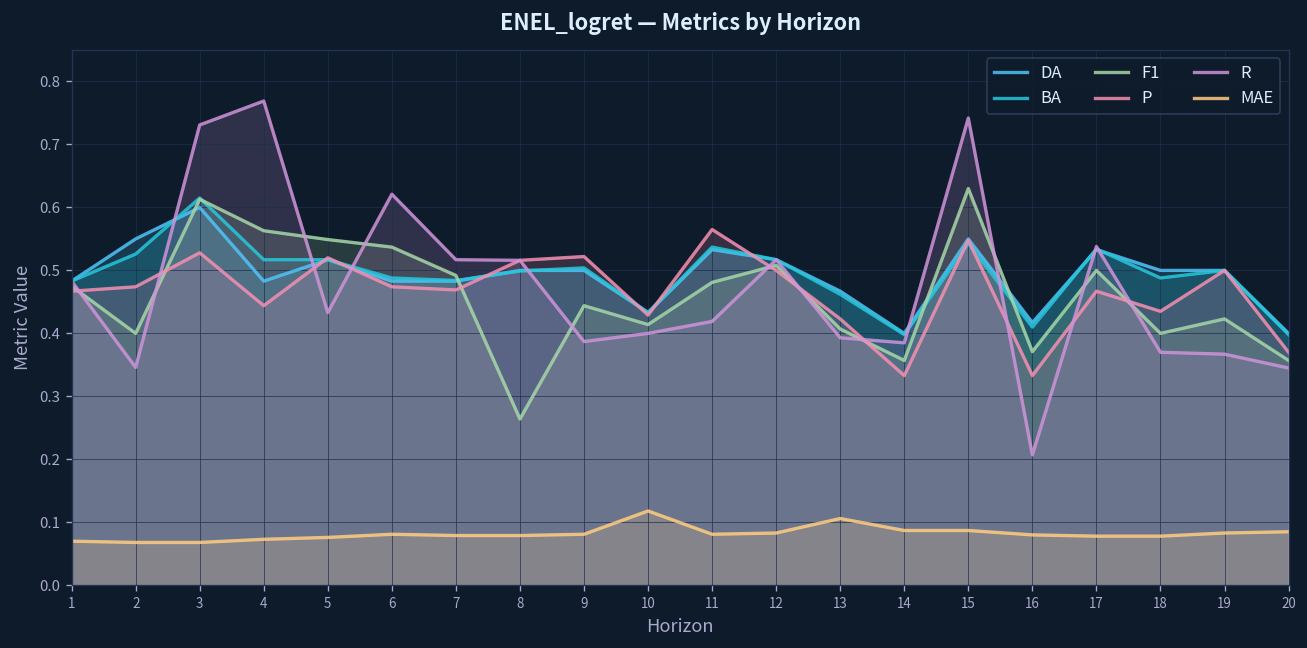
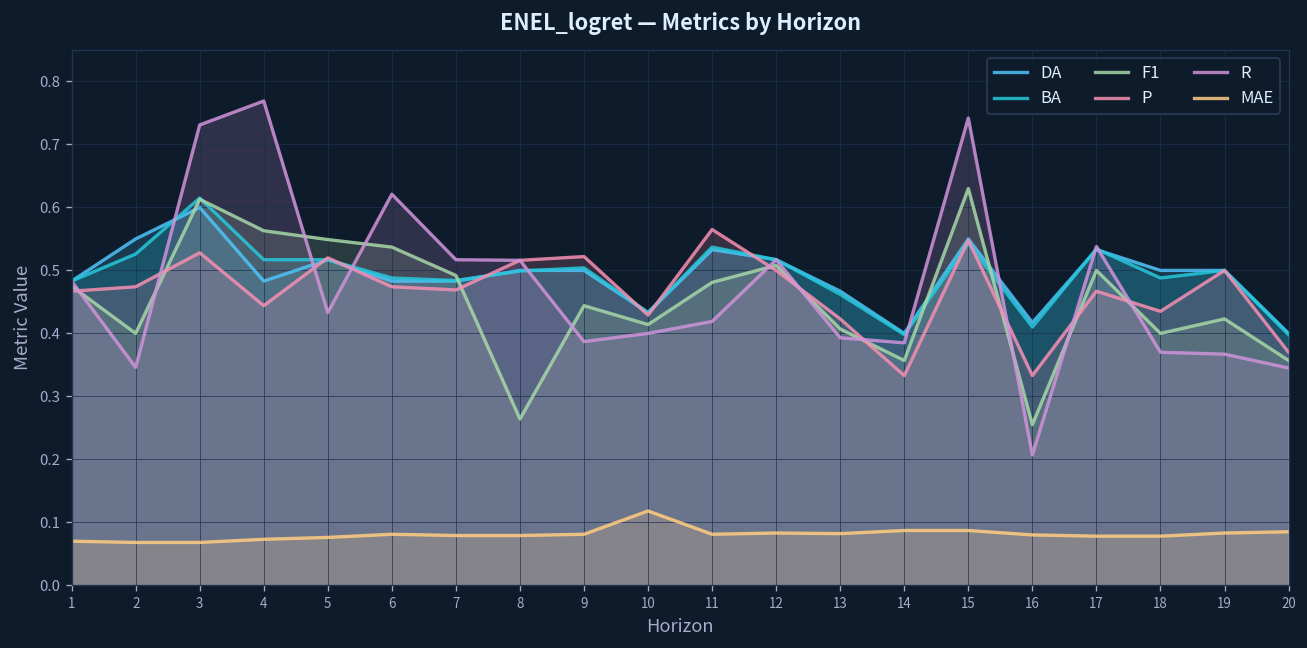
  {
    "F1": {
      "1": 0.48,
      "2": 0.40,
      "4": 0.56,
      "5": 0.55,
      "6": 0.54,
      "7": 0.49,
      "8": 0.26,
      "9": 0.44,
      "10": 0.41,
      "11": 0.48,
      "12": 0.51,
      "13": 0.41,
      "14": 0.36,
      "15": 0.63,
-     "16": 0.37,
+     "16": 0.26,
      "17": 0.50,
      "18": 0.40,
      "19": 0.42,
      "20": 0.36
    },
    "MAE": {
      "1": 0.07,
      "2": 0.07,
      "3": 0.07,
      "4": 0.07,
      "5": 0.08,
      "6": 0.08,
      "7": 0.08,
      "8": 0.08,
      "9": 0.08,
      "10": 0.12,
      "11": 0.08,
      "12": 0.08,
-     "13": 0.11,
+     "13": 0.08,
      "14": 0.09,
      "15": 0.09,
      "16": 0.08,
      "17": 0.08,
      "18": 0.08,
      "19": 0.08,
      "20": 0.09
    }
  }
